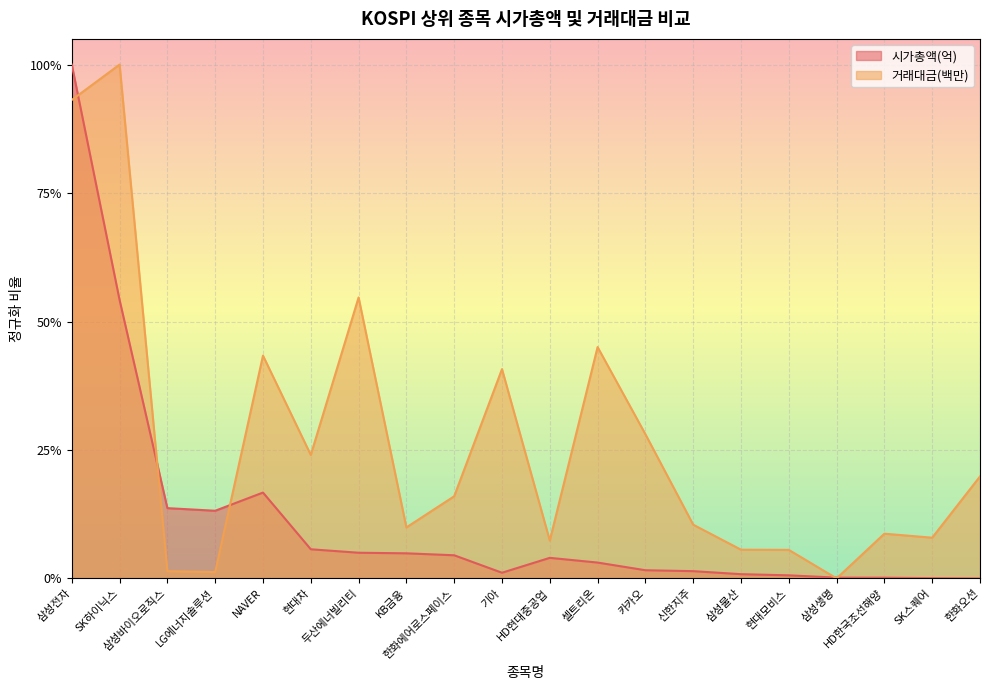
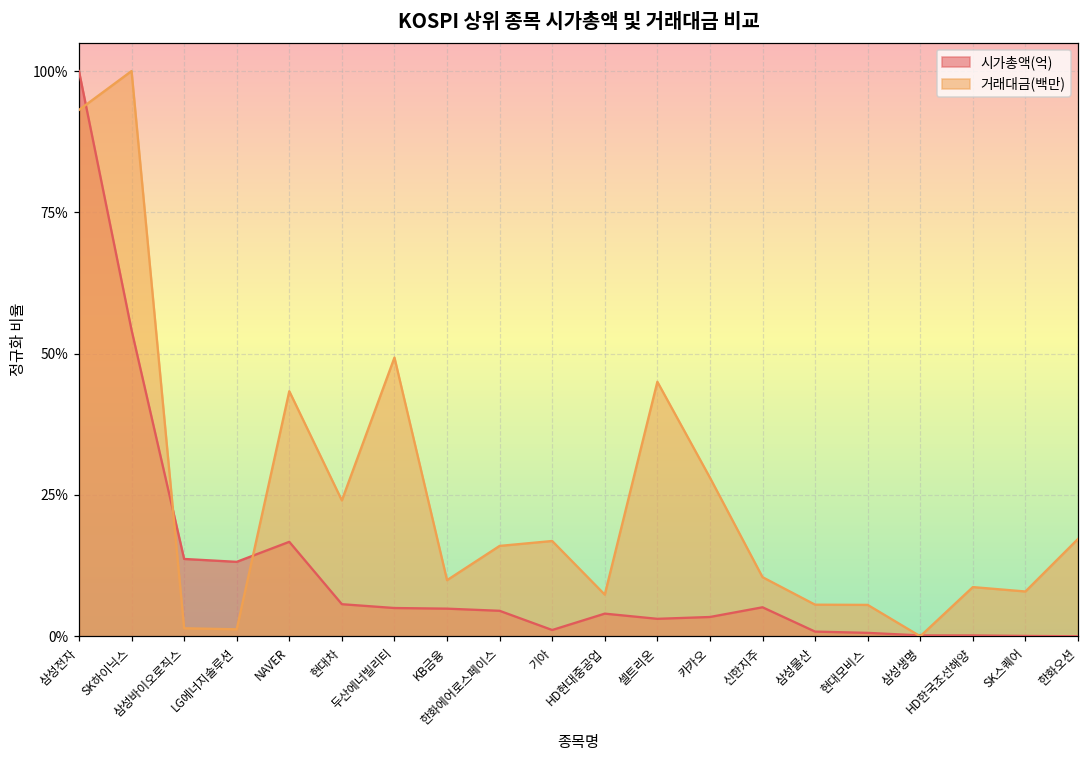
  {
    "시가총액(억)": {
      "삼성전자": "100%",
      "SK하이닉스": "54%",
      "삼성바이오로직스": "14%",
      "LG에너지솔루션": "13%",
      "NAVER": "17%",
      "현대차": "6%",
      "두산에너빌리티": "5%",
      "KB금융": "5%",
      "한화에어로스페이스": "5%",
      "기아": "1%",
      "HD현대중공업": "4%",
      "셀트리온": "3%",
-     "카카오": "2%",
-     "신한지주": "1%",
+     "카카오": "3%",
+     "신한지주": "5%",
      "삼성물산": "1%",
      "현대모비스": "1%",
      "HD한국조선해양": "0%",
      "SK스퀘어": "0%",
      "한화오션": "0%"
    },
    "거래대금(백만)": {
      "삼성전자": "93%",
      "SK하이닉스": "100%",
      "삼성바이오로직스": "1%",
      "LG에너지솔루션": "1%",
      "NAVER": "43%",
      "현대차": "24%",
-     "두산에너빌리티": "55%",
+     "두산에너빌리티": "49%",
      "KB금융": "10%",
      "한화에어로스페이스": "16%",
-     "기아": "41%",
+     "기아": "17%",
      "HD현대중공업": "7%",
      "셀트리온": "45%",
      "카카오": "28%",
      "신한지주": "10%",
      "삼성물산": "6%",
      "현대모비스": "6%",
      "HD한국조선해양": "9%",
      "SK스퀘어": "8%",
-     "한화오션": "20%"
+     "한화오션": "17%"
    }
  }
